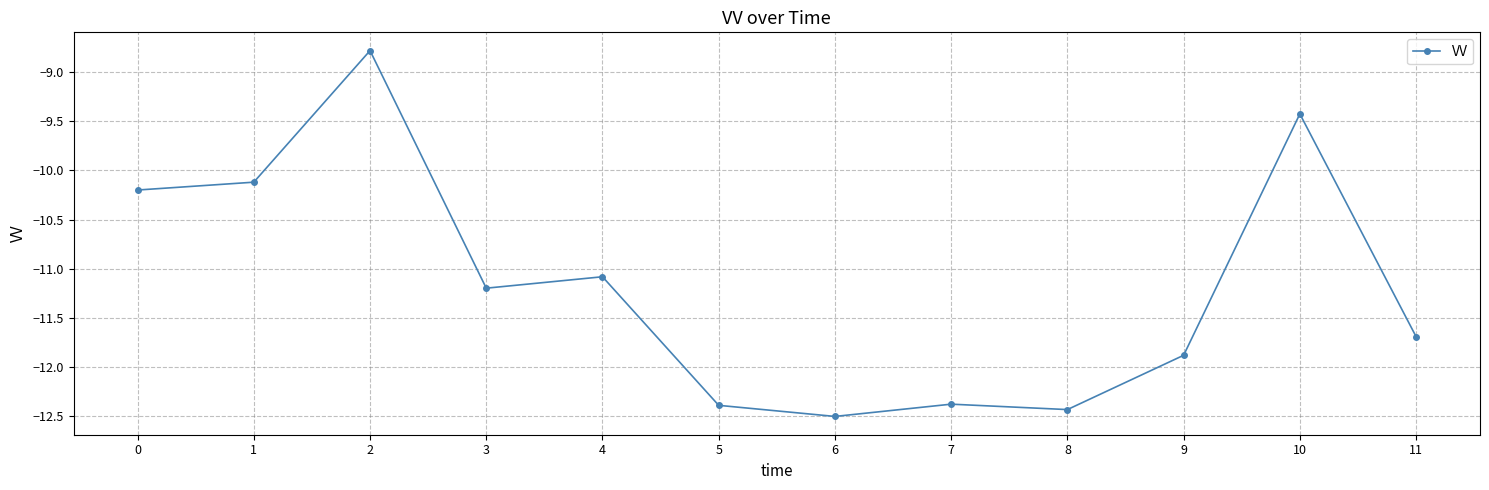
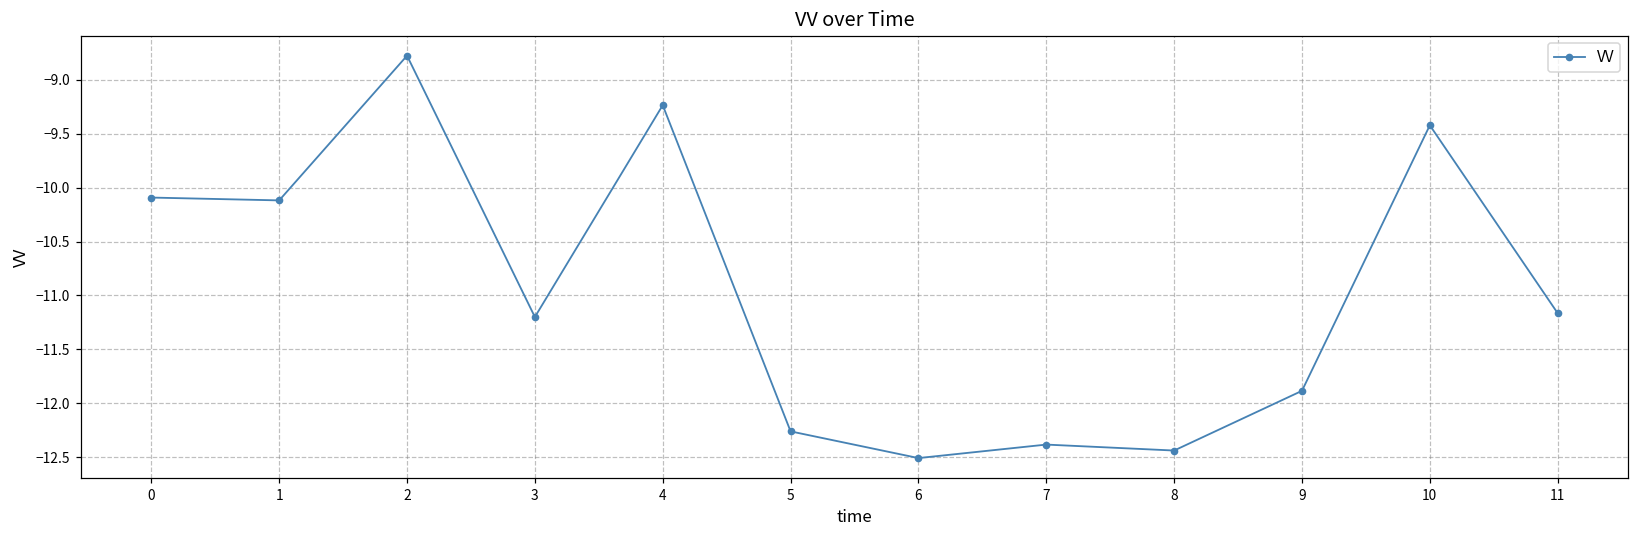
  {
-   "0": -10.2,
+   "0": -10.1,
    "1": -10.1,
    "2": -8.8,
    "3": -11.2,
-   "4": -11.1,
-   "5": -12.4,
+   "4": -9.2,
+   "5": -12.3,
    "6": -12.5,
    "7": -12.4,
    "8": -12.4,
    "9": -11.9,
    "10": -9.4,
-   "11": -11.7
+   "11": -11.2
  }
